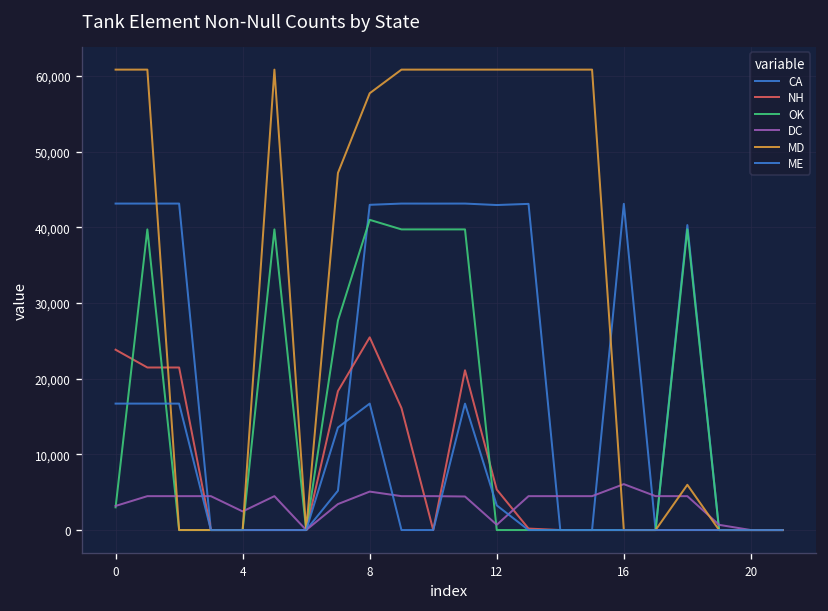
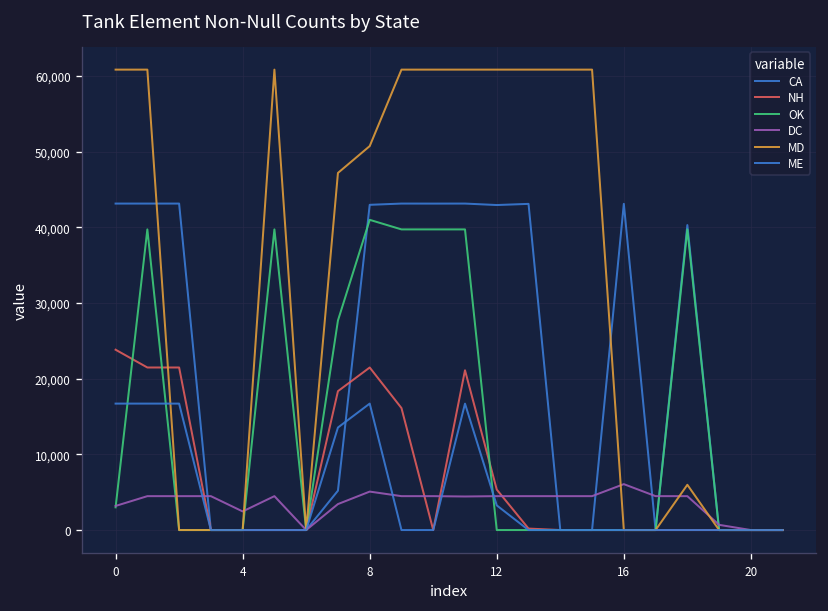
  {
    "NH": {
      "0": "24,000",
-     "8": "25,000",
+     "8": "21,000",
      "12": "5,000"
    },
    "OK": {
      "8": "41,000",
      "12": "0"
    },
    "DC": {
      "4": "2,000",
      "8": "5,000",
-     "12": "1,000",
+     "12": "4,000",
      "16": "6,000"
    },
    "MD": {
      "0": "61,000",
-     "8": "58,000",
+     "8": "51,000",
      "12": "61,000"
    }
  }
